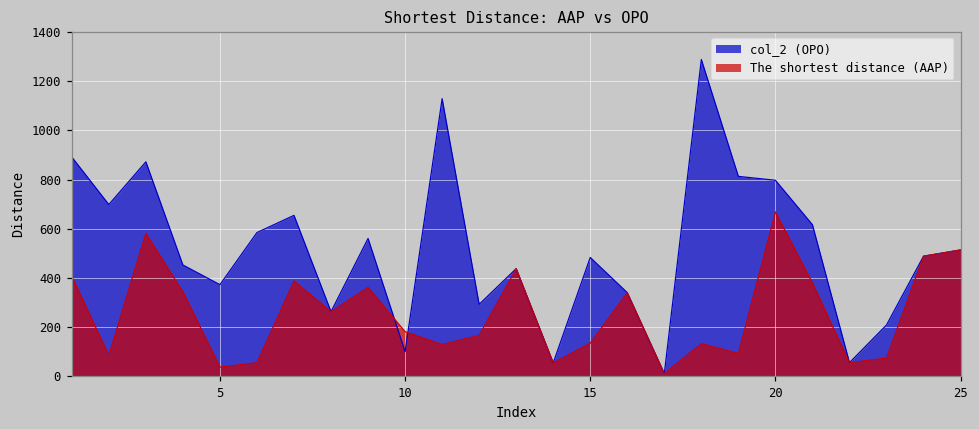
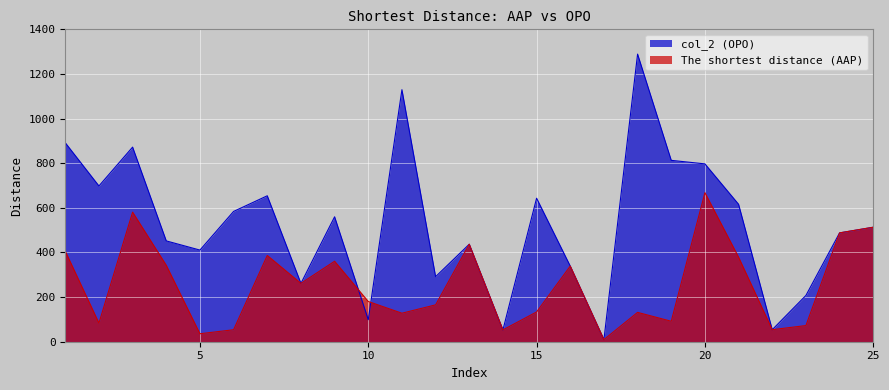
  {
    "col_2 (OPO)": {
-     "5": 370,
+     "5": 410,
      "10": 100,
-     "15": 480,
+     "15": 640,
      "20": 800
    },
    "The shortest distance (AAP)": {
      "5": 40,
      "10": 180,
      "15": 130,
      "20": 670
    }
  }
